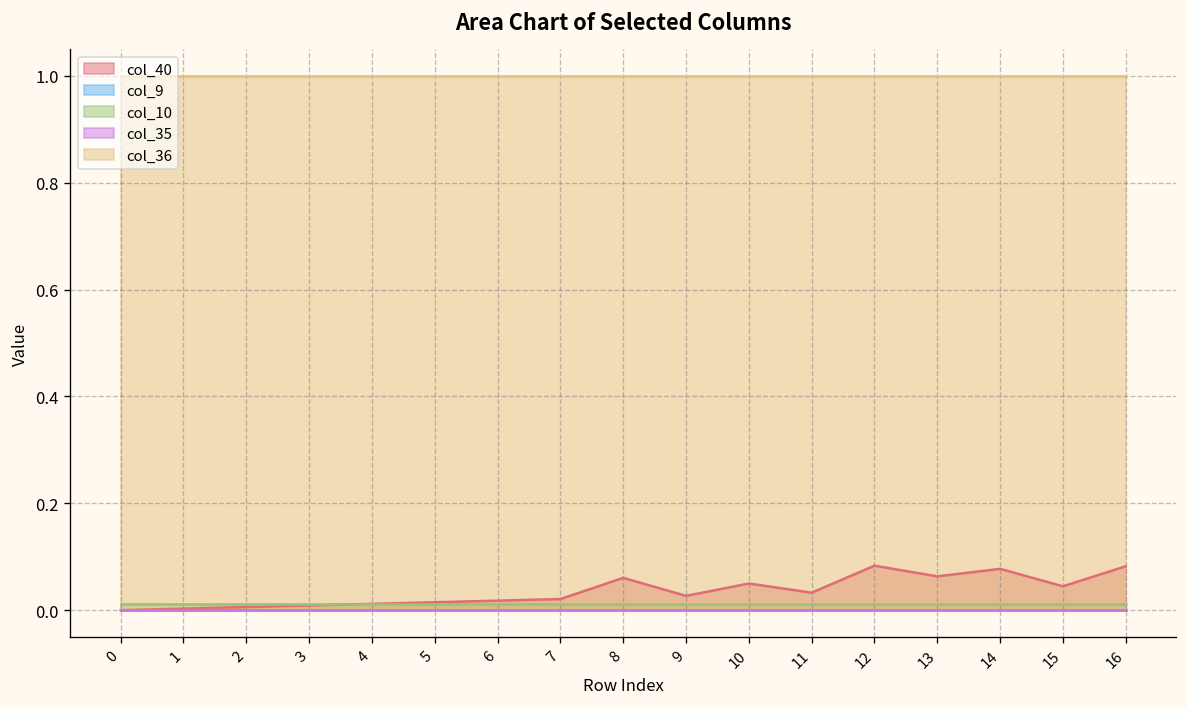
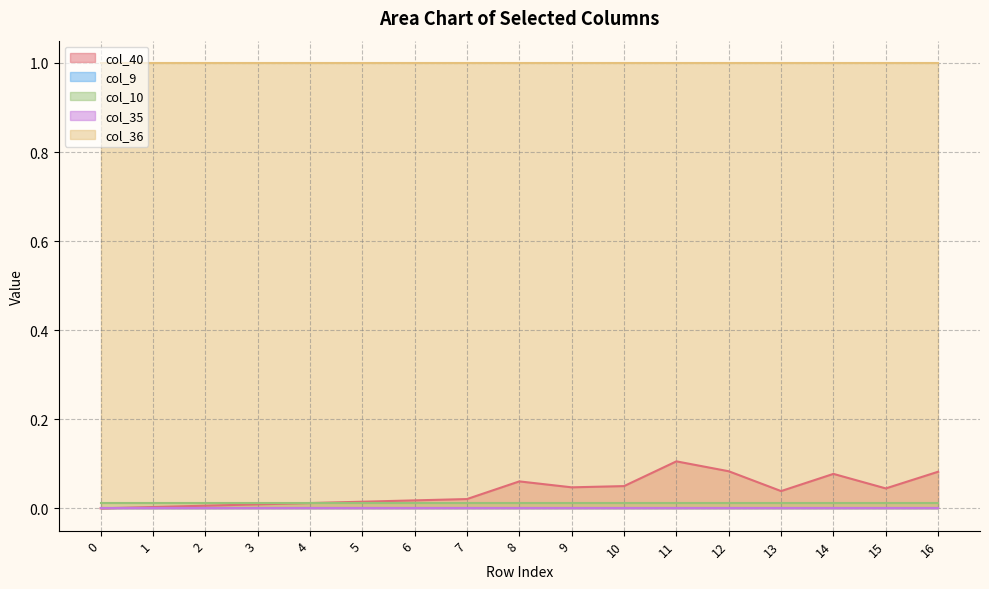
  {
    "col_40": {
      "2": 0.01,
      "7": 0.02,
      "8": 0.06,
-     "9": 0.03,
+     "9": 0.05,
      "10": 0.05,
-     "11": 0.03,
+     "11": 0.11,
      "12": 0.08,
-     "13": 0.06,
+     "13": 0.04,
      "14": 0.08,
      "15": 0.04,
      "16": 0.08
    },
    "col_35": {
      "2": 0.00,
      "3": 0.00,
      "4": 0.00,
      "5": 0.00,
      "6": 0.00,
      "7": 0.00,
      "8": 0.00,
      "9": 0.00,
      "10": 0.00,
      "11": 0.00,
      "12": 0.00,
      "13": 0.00,
      "14": 0.00,
      "15": 0.00,
      "16": 0.00
    }
  }
